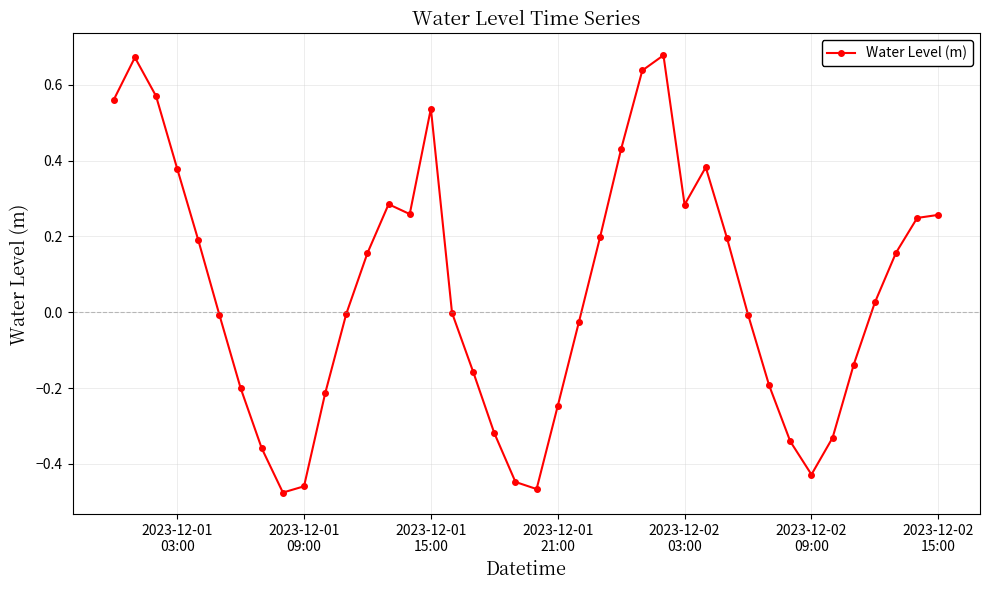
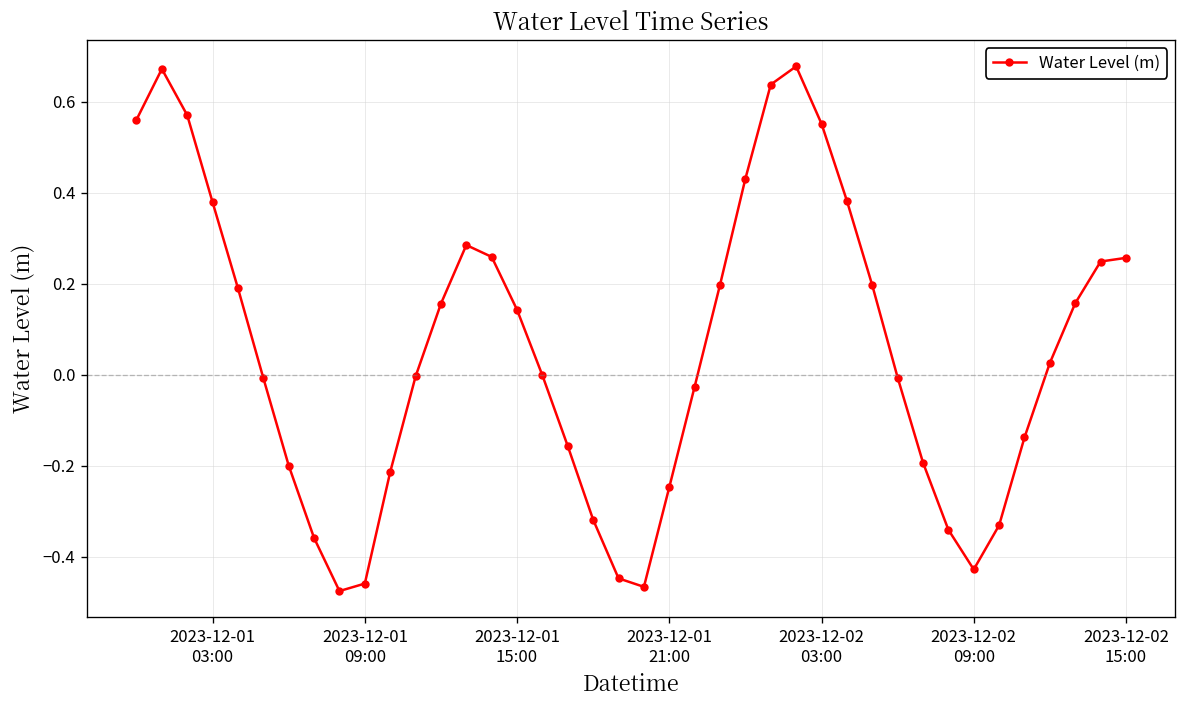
  {
    "2023-12-01 03:00": 0.38,
    "2023-12-01 09:00": -0.46,
-   "2023-12-01 15:00": 0.54,
+   "2023-12-01 15:00": 0.14,
    "2023-12-01 21:00": -0.25,
-   "2023-12-02 03:00": 0.28,
+   "2023-12-02 03:00": 0.55,
    "2023-12-02 09:00": -0.43,
    "2023-12-02 15:00": 0.26
  }
